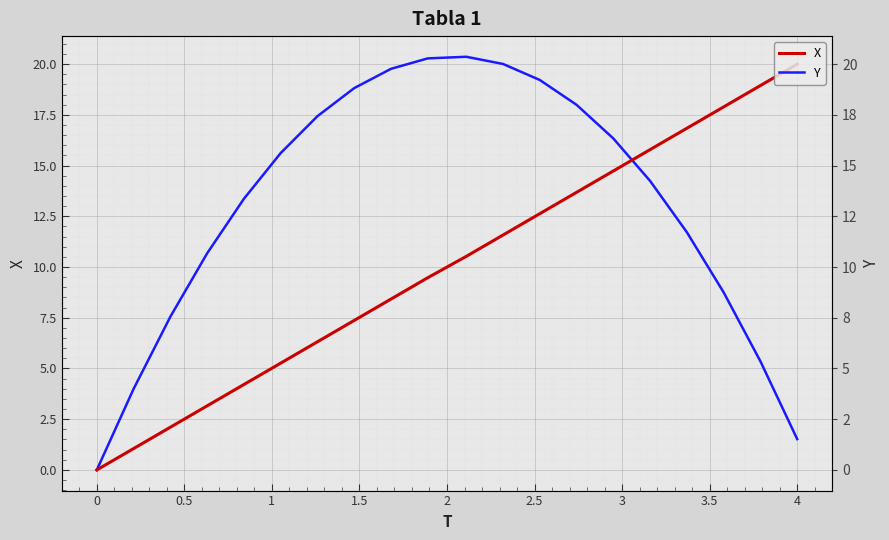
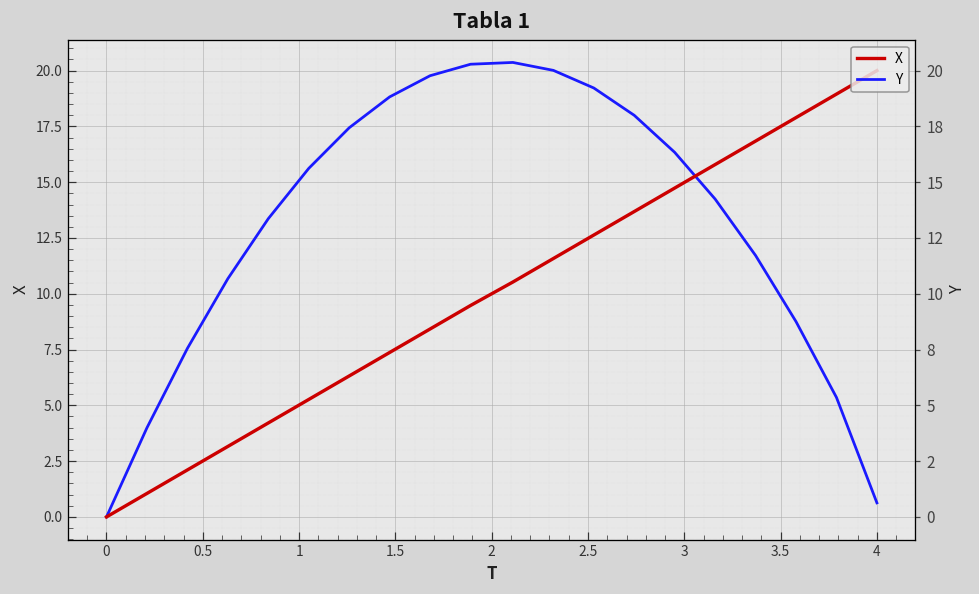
  {
    "Y": {
-     "4": 1.5
+     "4": 0.6
    }
  }
